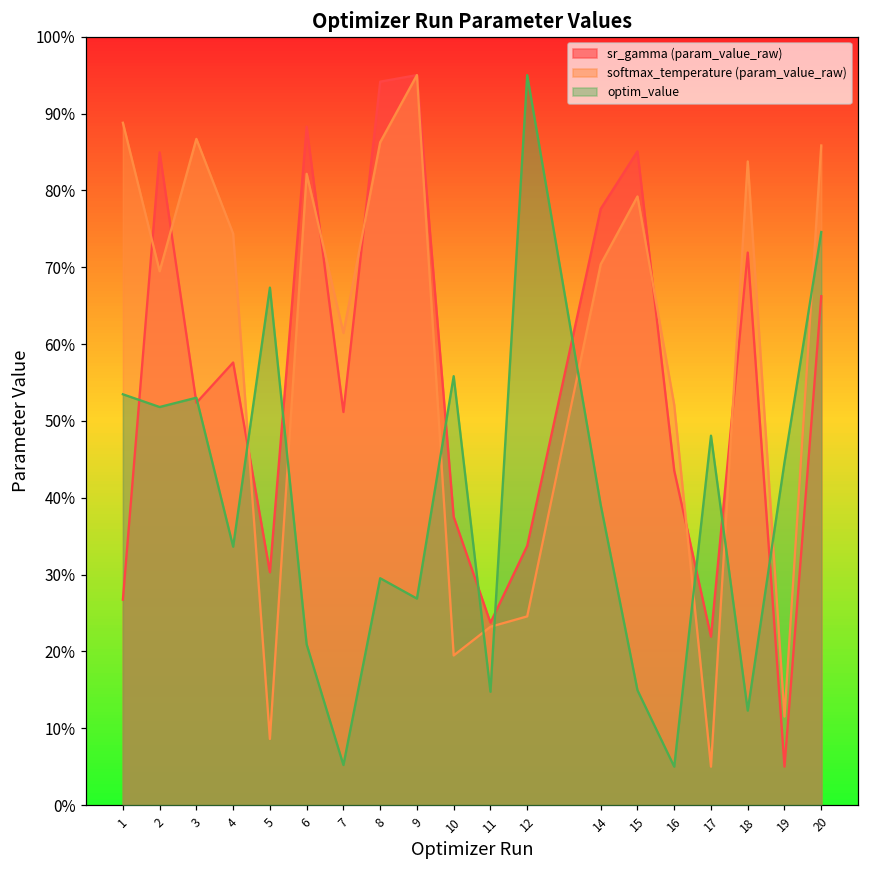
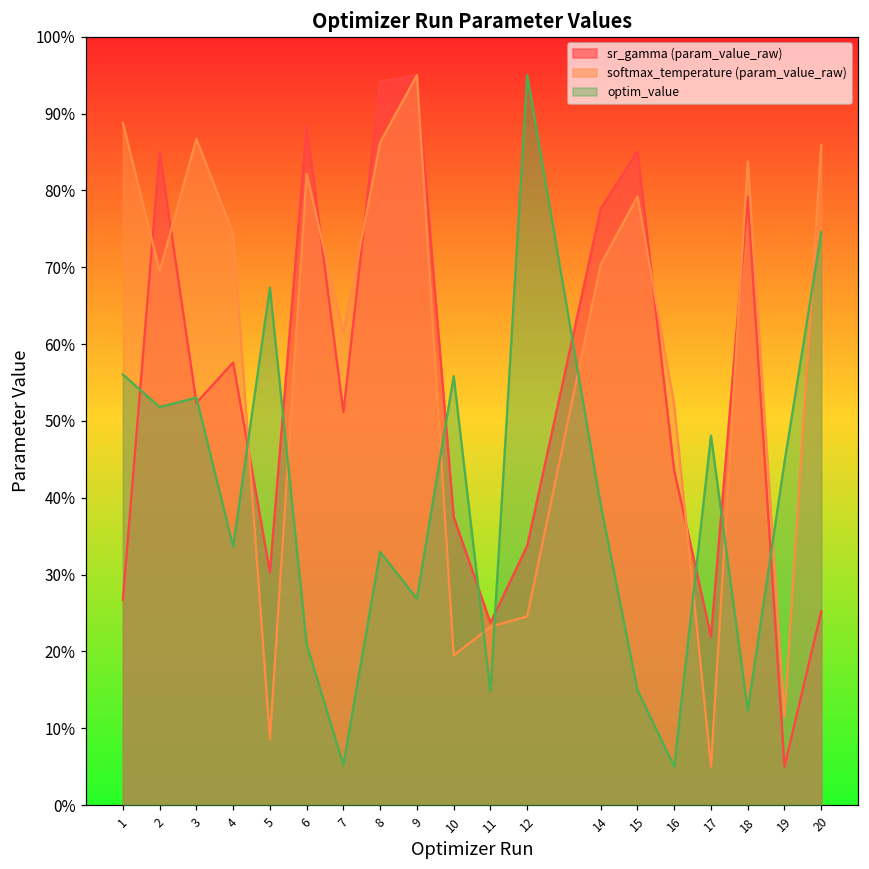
  {
    "sr_gamma (param_value_raw)": {
      "1": "27%",
      "2": "85%",
      "3": "52%",
      "4": "58%",
      "5": "30%",
      "6": "88%",
      "7": "51%",
      "8": "94%",
      "10": "38%",
      "11": "24%",
      "12": "34%",
      "14": "78%",
      "15": "85%",
      "16": "44%",
      "17": "22%",
-     "18": "72%",
+     "18": "79%",
      "19": "5%",
-     "20": "66%"
+     "20": "25%"
    },
    "softmax_temperature (param_value_raw)": {
      "1": "89%",
      "2": "69%",
      "3": "87%",
      "4": "74%",
      "5": "9%",
      "6": "82%",
      "7": "61%",
      "8": "86%",
      "10": "19%",
      "11": "23%",
      "12": "25%",
      "14": "70%",
      "15": "79%",
      "16": "52%",
      "17": "5%",
      "18": "84%",
      "19": "12%",
      "20": "86%"
    },
    "optim_value": {
-     "1": "53%",
+     "1": "56%",
      "2": "52%",
      "3": "53%",
      "4": "34%",
      "5": "67%",
      "6": "21%",
      "7": "5%",
-     "8": "30%",
+     "8": "33%",
      "9": "27%",
      "10": "56%",
      "11": "15%",
      "12": "95%",
      "14": "39%",
      "15": "15%",
      "16": "5%",
      "17": "48%",
      "18": "12%",
      "19": "45%",
      "20": "75%"
    }
  }
